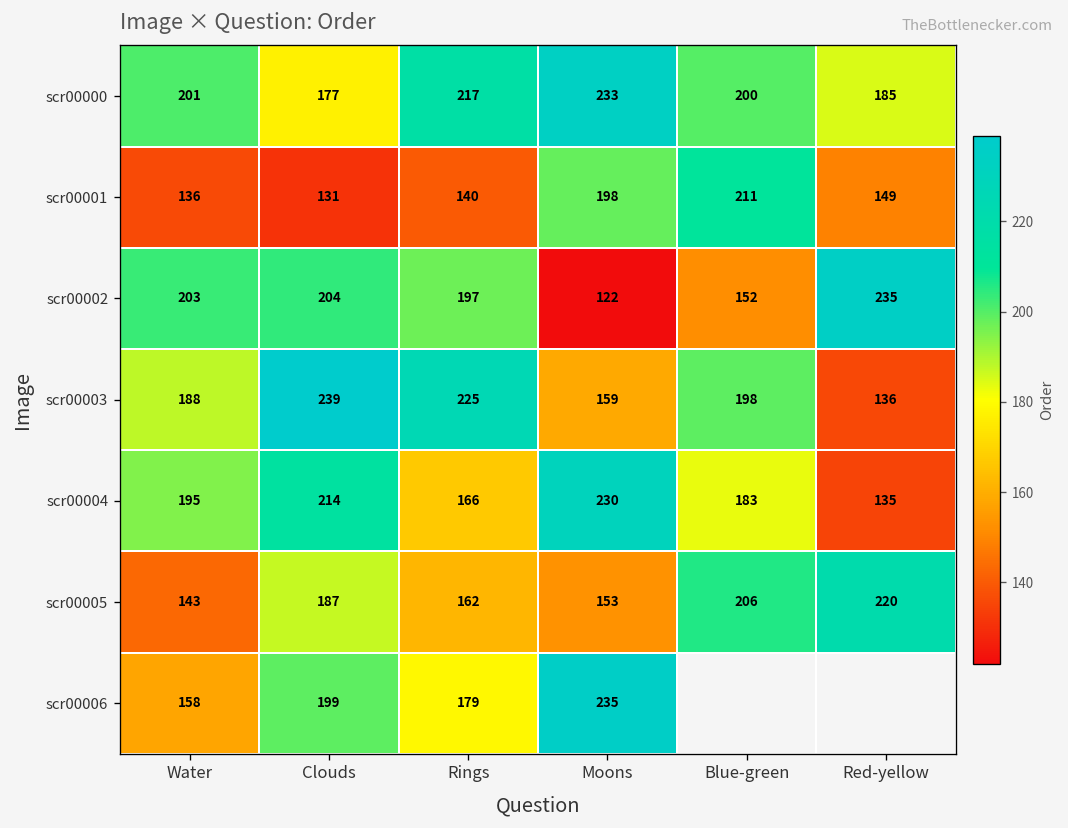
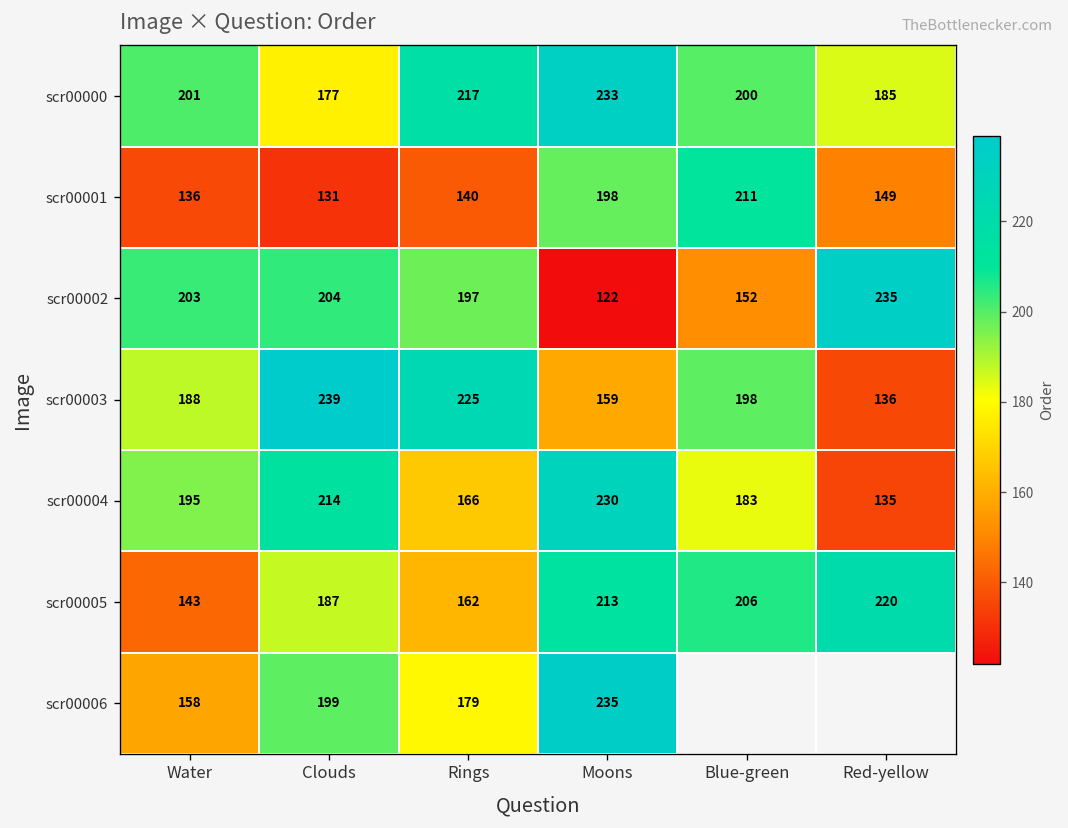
  {
    "scr00000": {
      "Water": 201,
      "Clouds": 177,
      "Rings": 217,
      "Moons": 233,
      "Blue-green": 200,
      "Red-yellow": 185
    },
    "scr00001": {
      "Water": 136,
      "Clouds": 131,
      "Rings": 140,
      "Moons": 198,
      "Blue-green": 211,
      "Red-yellow": 149
    },
    "scr00002": {
      "Water": 203,
      "Clouds": 204,
      "Rings": 197,
      "Moons": 122,
      "Blue-green": 152,
      "Red-yellow": 235
    },
    "scr00003": {
      "Water": 188,
      "Clouds": 239,
      "Rings": 225,
      "Moons": 159,
      "Blue-green": 198,
      "Red-yellow": 136
    },
    "scr00004": {
      "Water": 195,
      "Clouds": 214,
      "Rings": 166,
      "Moons": 230,
      "Blue-green": 183,
      "Red-yellow": 135
    },
    "scr00005": {
      "Water": 143,
      "Clouds": 187,
      "Rings": 162,
-     "Moons": 153,
+     "Moons": 213,
      "Blue-green": 206,
      "Red-yellow": 220
    },
    "scr00006": {
      "Water": 158,
      "Clouds": 199,
      "Rings": 179,
      "Moons": 235
    }
  }
